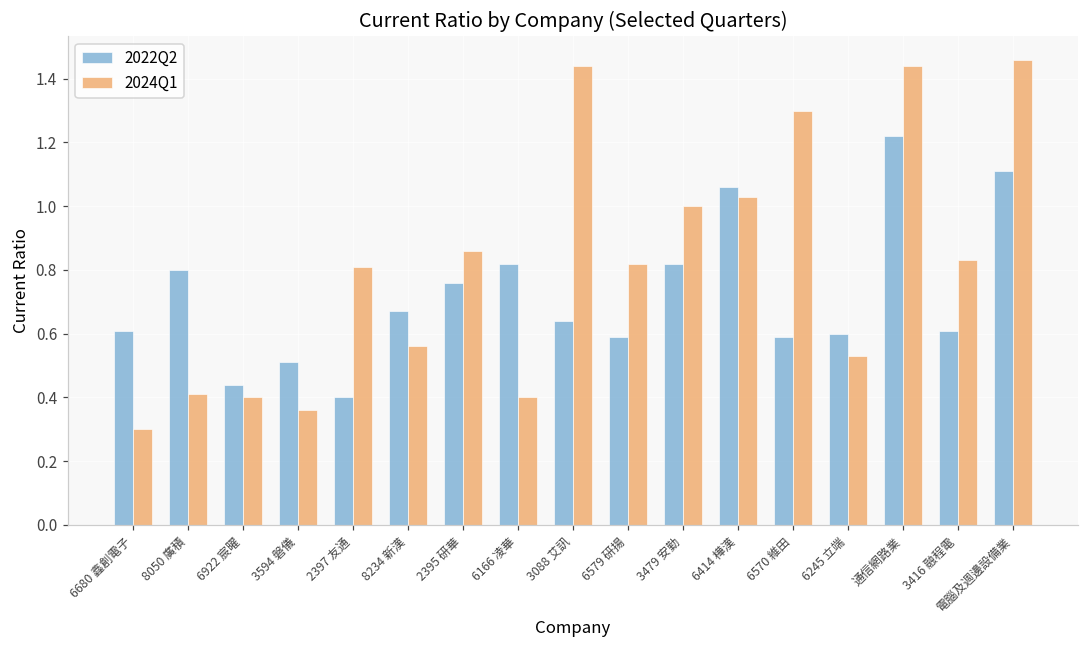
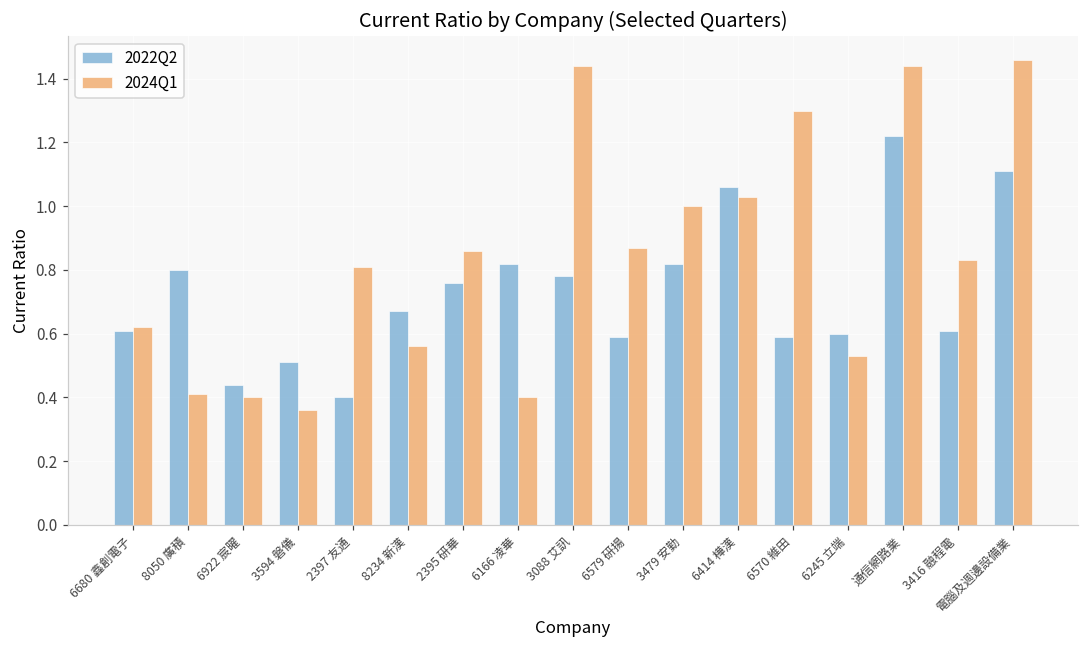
  {
    "2022Q2": {
      "6680 鑫創電子": 0.61,
      "8050 廣積": 0.80,
      "6922 宸曜": 0.44,
      "3594 磐儀": 0.51,
      "2397 友通": 0.40,
      "8234 新漢": 0.67,
      "2395 研華": 0.76,
      "6166 凌華": 0.82,
-     "3088 艾訊": 0.64,
+     "3088 艾訊": 0.78,
      "6579 研揚": 0.59,
      "3479 安勤": 0.82,
      "6414 樺漢": 1.06,
      "6570 維田": 0.59,
      "6245 立端": 0.60,
      "通信網路業": 1.22,
      "3416 融程電": 0.61,
      "電腦及週邊設備業": 1.11
    },
    "2024Q1": {
-     "6680 鑫創電子": 0.30,
+     "6680 鑫創電子": 0.62,
      "8050 廣積": 0.41,
      "6922 宸曜": 0.40,
      "3594 磐儀": 0.36,
      "2397 友通": 0.81,
      "8234 新漢": 0.56,
      "2395 研華": 0.86,
      "6166 凌華": 0.40,
      "3088 艾訊": 1.44,
-     "6579 研揚": 0.82,
+     "6579 研揚": 0.87,
      "3479 安勤": 1.00,
      "6414 樺漢": 1.03,
      "6570 維田": 1.30,
      "6245 立端": 0.53,
      "通信網路業": 1.44,
      "3416 融程電": 0.83,
      "電腦及週邊設備業": 1.46
    }
  }
